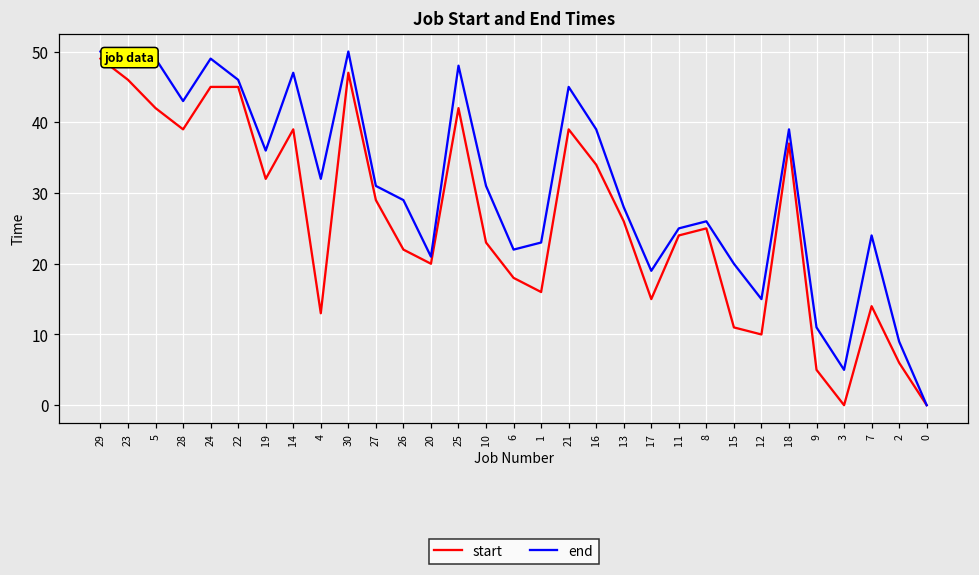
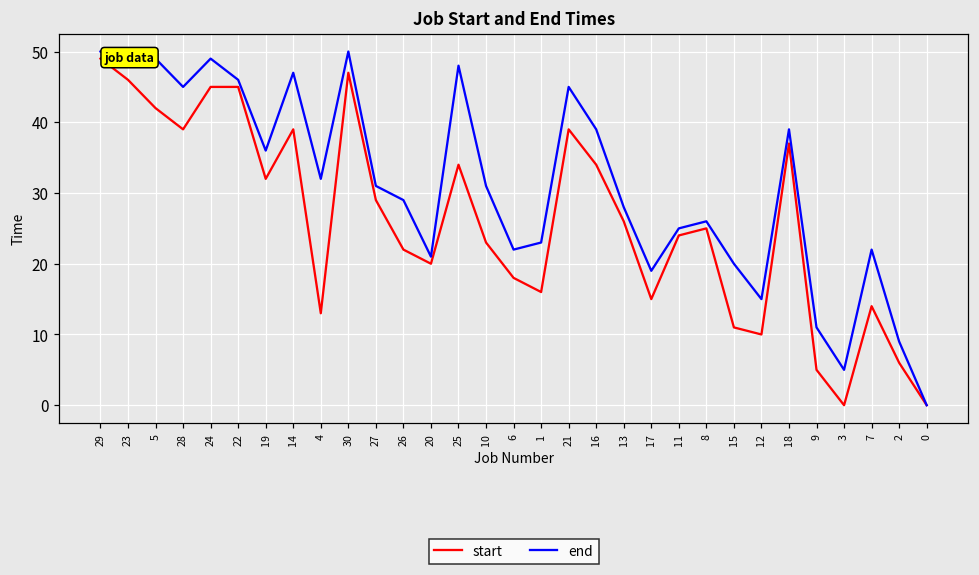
  {
    "start": {
      "29": 49,
      "23": 46,
      "5": 42,
      "28": 39,
      "24": 45,
      "22": 45,
      "19": 32,
      "14": 39,
      "4": 13,
      "30": 47,
      "27": 29,
      "26": 22,
      "20": 20,
-     "25": 42,
+     "25": 34,
      "10": 23,
      "6": 18,
      "1": 16,
      "21": 39,
      "16": 34,
      "13": 26,
      "17": 15,
      "11": 24,
      "8": 25,
      "15": 11,
      "12": 10,
      "18": 37,
      "9": 5,
      "3": 0,
      "7": 14,
      "2": 6
    },
    "end": {
      "29": 50,
-     "28": 43,
+     "28": 45,
      "24": 49,
      "22": 46,
      "19": 36,
      "14": 47,
      "4": 32,
      "30": 50,
      "27": 31,
      "26": 29,
      "20": 21,
      "25": 48,
      "10": 31,
      "6": 22,
      "1": 23,
      "21": 45,
      "16": 39,
      "13": 28,
      "17": 19,
      "11": 25,
      "8": 26,
      "15": 20,
      "12": 15,
      "18": 39,
      "9": 11,
      "3": 5,
-     "7": 24,
+     "7": 22,
      "2": 9
    }
  }
